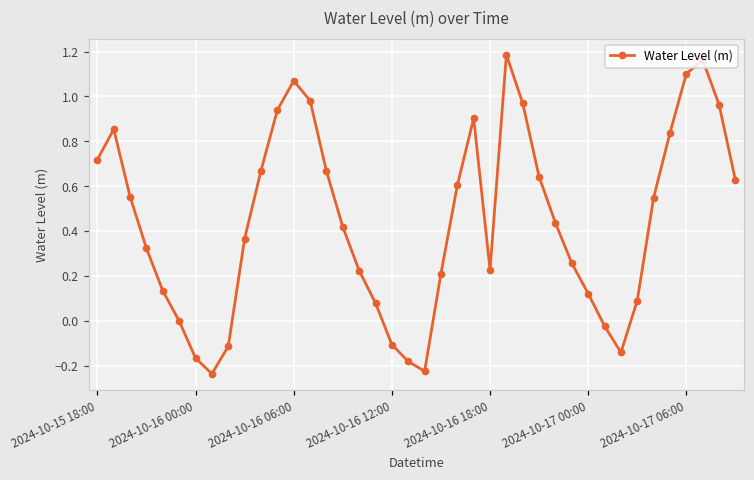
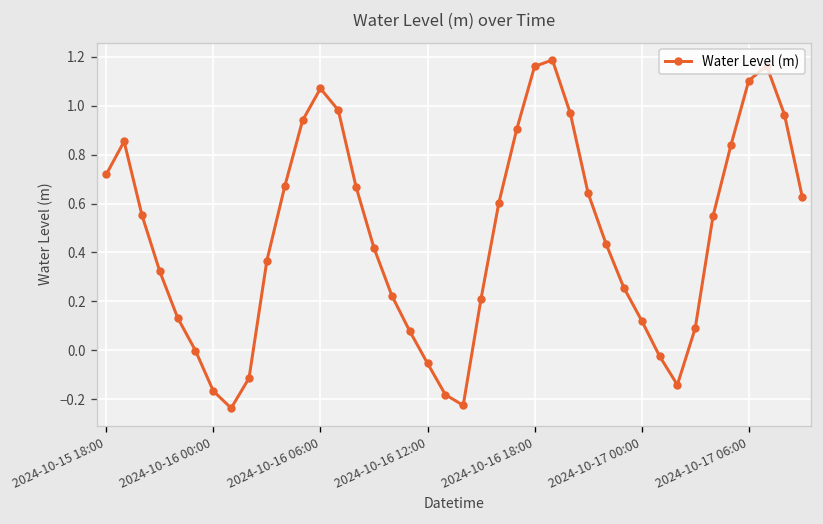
  {
    "2024-10-15 18:00": 0.72,
    "2024-10-16 00:00": -0.17,
    "2024-10-16 06:00": 1.07,
-   "2024-10-16 12:00": -0.11,
-   "2024-10-16 18:00": 0.23,
+   "2024-10-16 12:00": -0.05,
+   "2024-10-16 18:00": 1.16,
    "2024-10-17 00:00": 0.12,
    "2024-10-17 06:00": 1.10
  }
